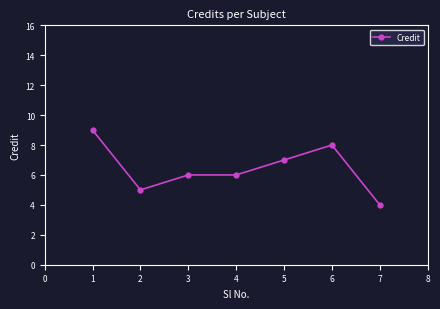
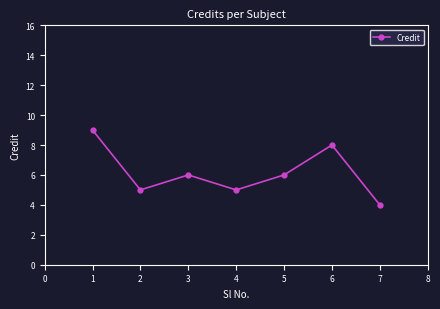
  {
    "1": 9,
    "2": 5,
    "3": 6,
-   "4": 6,
-   "5": 7,
+   "4": 5,
+   "5": 6,
    "6": 8,
    "7": 4
  }
